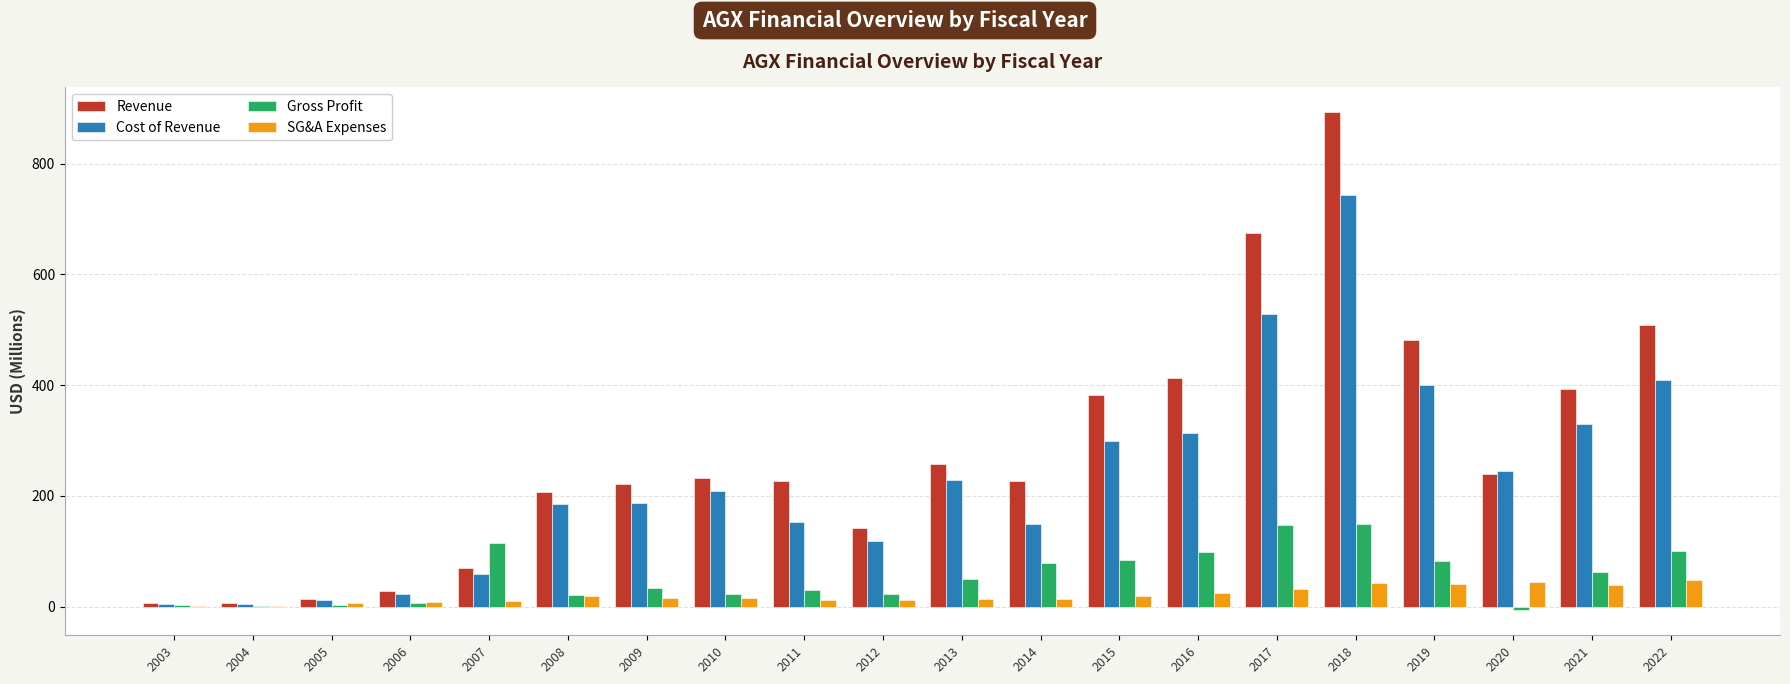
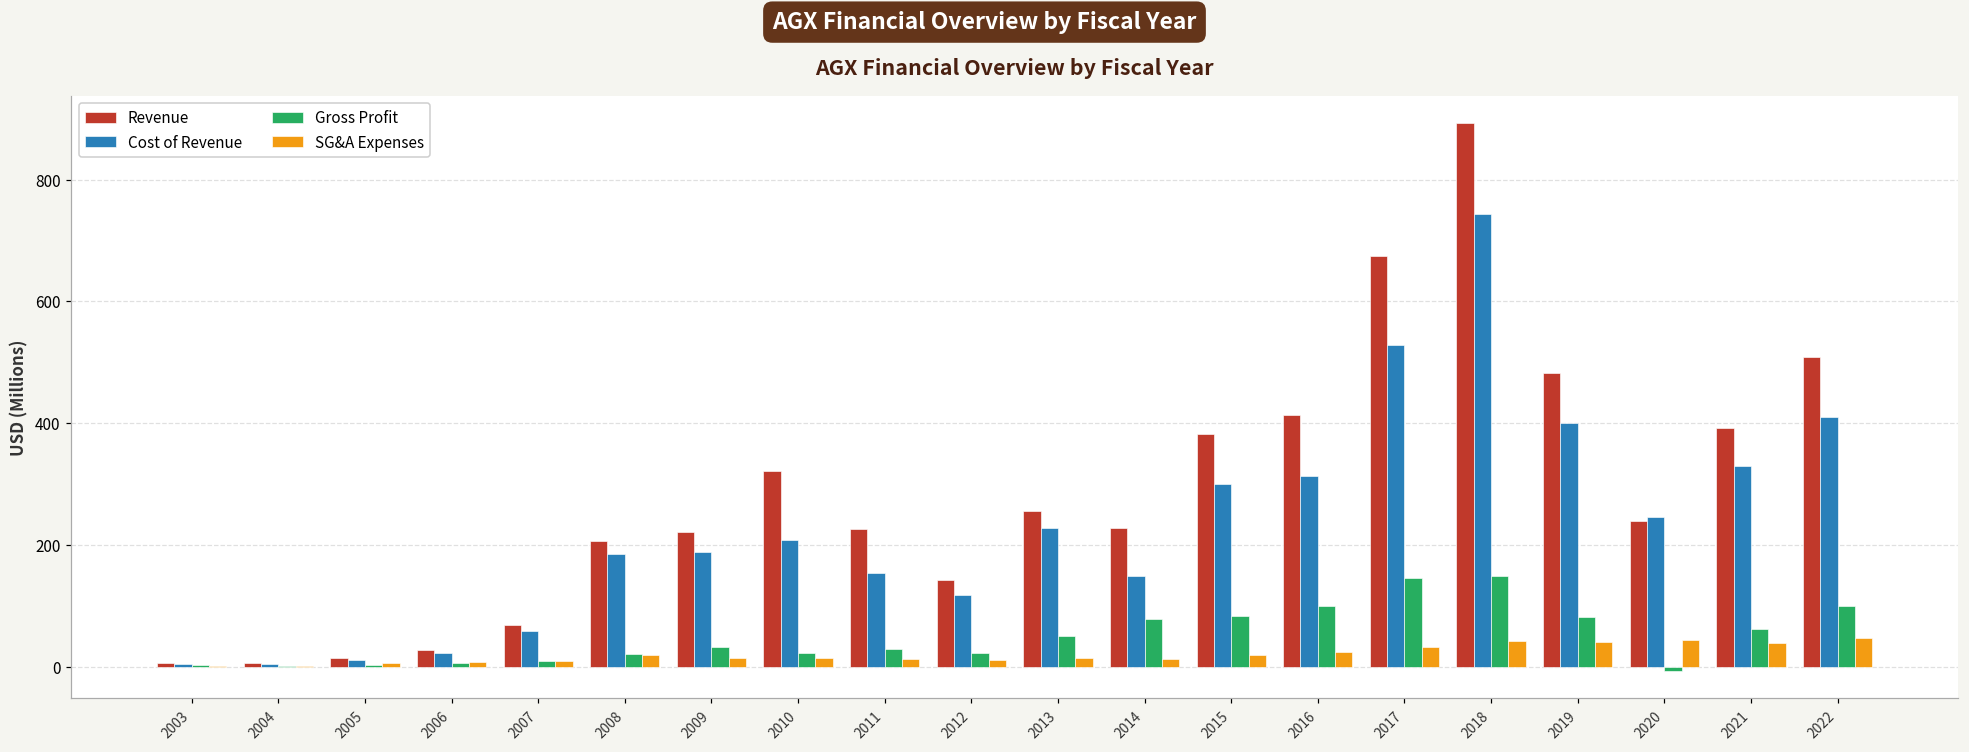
  {
    "Revenue": {
      "2003": 10,
      "2004": 10,
      "2005": 10,
      "2006": 30,
      "2007": 70,
      "2008": 210,
      "2009": 220,
-     "2010": 230,
+     "2010": 320,
      "2011": 230,
      "2012": 140,
      "2013": 260,
      "2014": 230,
      "2015": 380,
      "2016": 410,
      "2017": 680,
      "2018": 890,
      "2019": 480,
      "2020": 240,
      "2021": 390,
      "2022": 510
    },
    "Cost of Revenue": {
      "2004": 10,
      "2005": 10,
      "2006": 20,
      "2007": 60,
      "2008": 190,
      "2009": 190,
      "2010": 210,
      "2011": 150,
      "2012": 120,
      "2013": 230,
      "2014": 150,
      "2015": 300,
      "2016": 310,
      "2017": 530,
      "2018": 740,
      "2019": 400,
      "2020": 250,
      "2021": 330,
      "2022": 410
    },
    "Gross Profit": {
      "2006": 10,
-     "2007": 110,
+     "2007": 10,
      "2008": 20,
      "2009": 30,
      "2010": 20,
      "2011": 30,
      "2012": 20,
      "2013": 50,
      "2014": 80,
      "2015": 80,
      "2016": 100,
      "2017": 150,
      "2018": 150,
      "2019": 80,
      "2020": -10,
      "2021": 60,
      "2022": 100
    },
    "SG&A Expenses": {
      "2005": 10,
      "2006": 10,
      "2007": 10,
      "2008": 20,
      "2009": 10,
      "2010": 10,
      "2011": 10,
      "2012": 10,
      "2013": 10,
      "2014": 10,
      "2015": 20,
      "2016": 30,
      "2017": 30,
      "2018": 40,
      "2019": 40,
      "2020": 40,
      "2021": 40,
      "2022": 50
    }
  }
